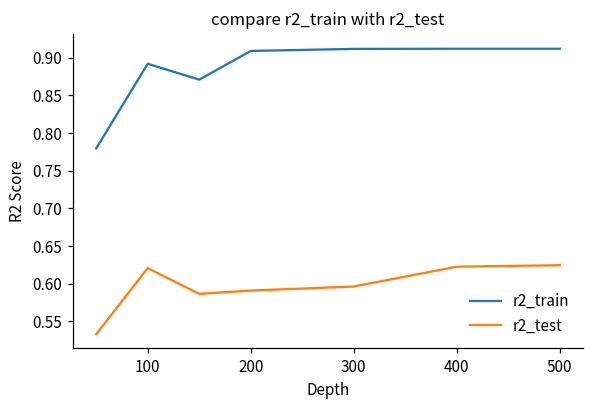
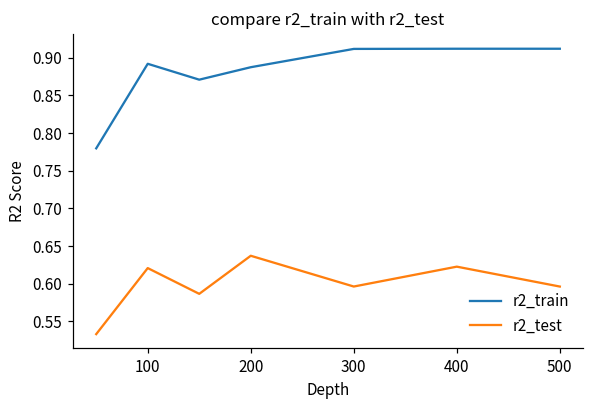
  {
    "r2_train": {
      "100": 0.89,
-     "200": 0.91,
+     "200": 0.89,
      "300": 0.91,
      "400": 0.91,
      "500": 0.91
    },
    "r2_test": {
      "100": 0.62,
-     "200": 0.59,
+     "200": 0.64,
      "300": 0.60,
      "400": 0.62,
-     "500": 0.62
+     "500": 0.60
    }
  }
